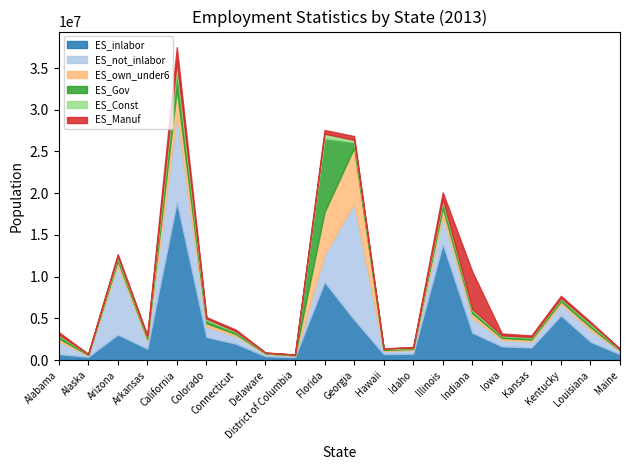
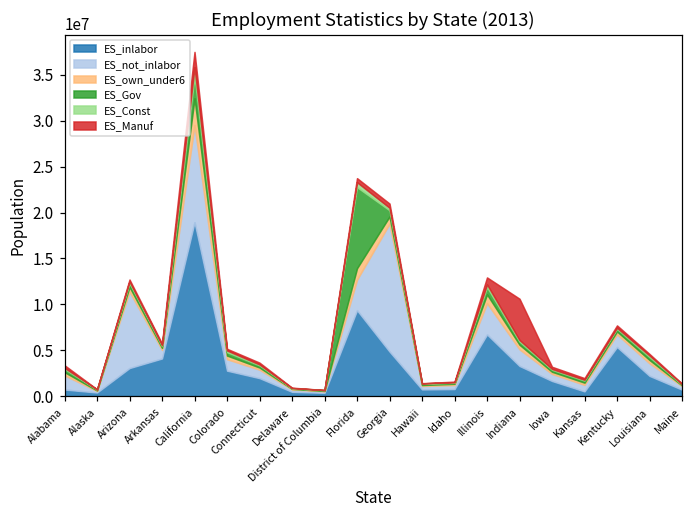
  {
    "ES_inlabor": {
      "Alabama": 1000000,
      "Arizona": 3000000,
-     "Arkansas": 1000000,
+     "Arkansas": 4000000,
      "California": 19000000,
      "Colorado": 3000000,
      "Connecticut": 2000000,
      "Florida": 9000000,
      "Georgia": 5000000,
      "Hawaii": 1000000,
      "Idaho": 1000000,
-     "Illinois": 14000000,
+     "Illinois": 7000000,
      "Indiana": 3000000,
      "Iowa": 2000000,
-     "Kansas": 2000000,
+     "Kansas": 1000000,
      "Kentucky": 5000000,
      "Louisiana": 2000000,
      "Maine": 1000000
    },
    "ES_not_inlabor": {
      "Alabama": 2000000,
      "Arizona": 8000000,
      "California": 11000000,
      "Colorado": 1000000,
      "Florida": 3000000,
      "Georgia": 14000000,
      "Illinois": 3000000,
      "Indiana": 2000000,
      "Kentucky": 1000000,
      "Louisiana": 1000000
    },
    "ES_own_under6": {
      "Alabama": 0,
      "Arizona": 1000000,
      "California": 3000000,
      "Colorado": 0,
-     "Florida": 5000000,
-     "Georgia": 7000000,
+     "Florida": 1000000,
+     "Georgia": 1000000,
      "Illinois": 1000000,
      "Indiana": 0,
      "Louisiana": 0
    },
    "ES_Gov": {
      "California": 2000000,
      "Florida": 9000000
    },
    "ES_Const": {
      "California": 1000000,
      "Florida": 1000000
    },
    "ES_Manuf": {
      "California": 2000000,
      "Florida": 0,
      "Georgia": 0,
      "Illinois": 1000000,
      "Indiana": 4000000
    }
  }
